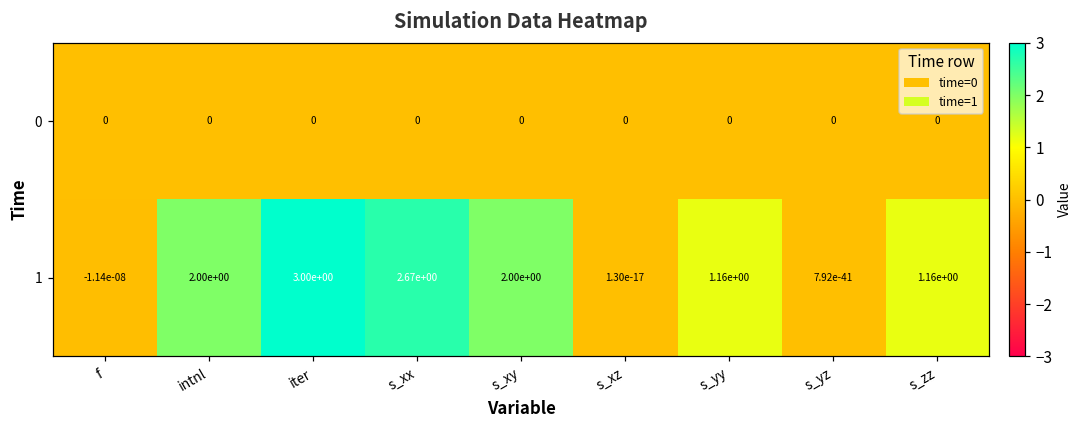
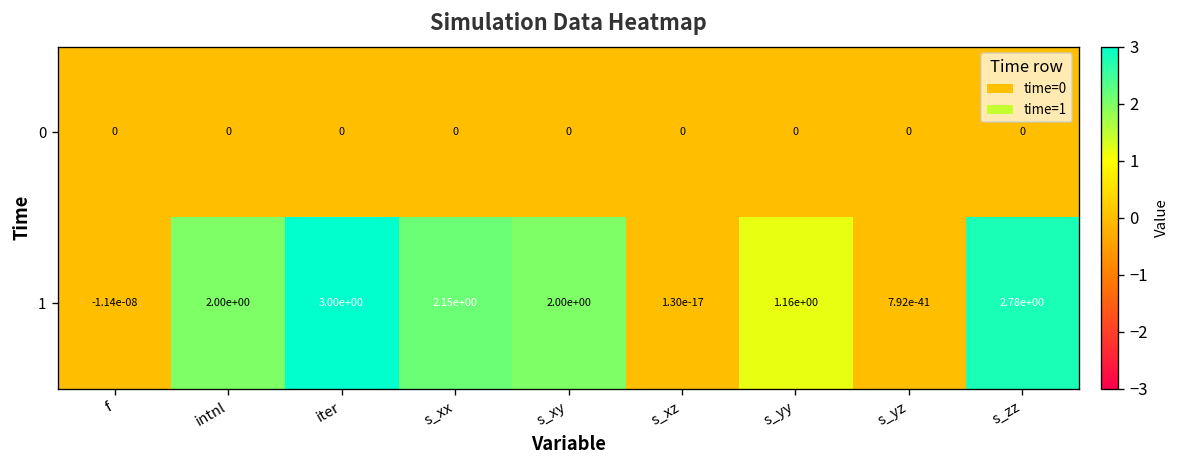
  {
    "0": {
      "f": "0",
      "intnl": "0",
      "iter": "0",
      "s_xx": "0",
      "s_xy": "0",
      "s_xz": "0",
      "s_yy": "0",
      "s_yz": "0",
      "s_zz": "0"
    },
    "1": {
      "f": "-1.14e-08",
      "intnl": "2.00e+00",
      "iter": "3.00e+00",
-     "s_xx": "2.67e+00",
+     "s_xx": "2.15e+00",
      "s_xy": "2.00e+00",
      "s_xz": "1.30e-17",
      "s_yy": "1.16e+00",
      "s_yz": "7.92e-41",
-     "s_zz": "1.16e+00"
+     "s_zz": "2.78e+00"
    }
  }
